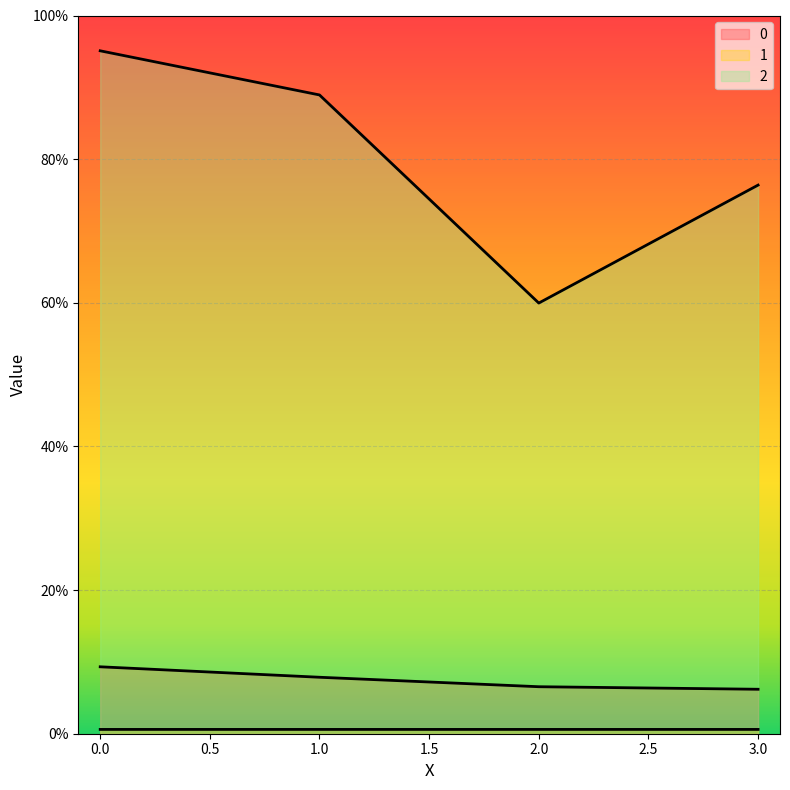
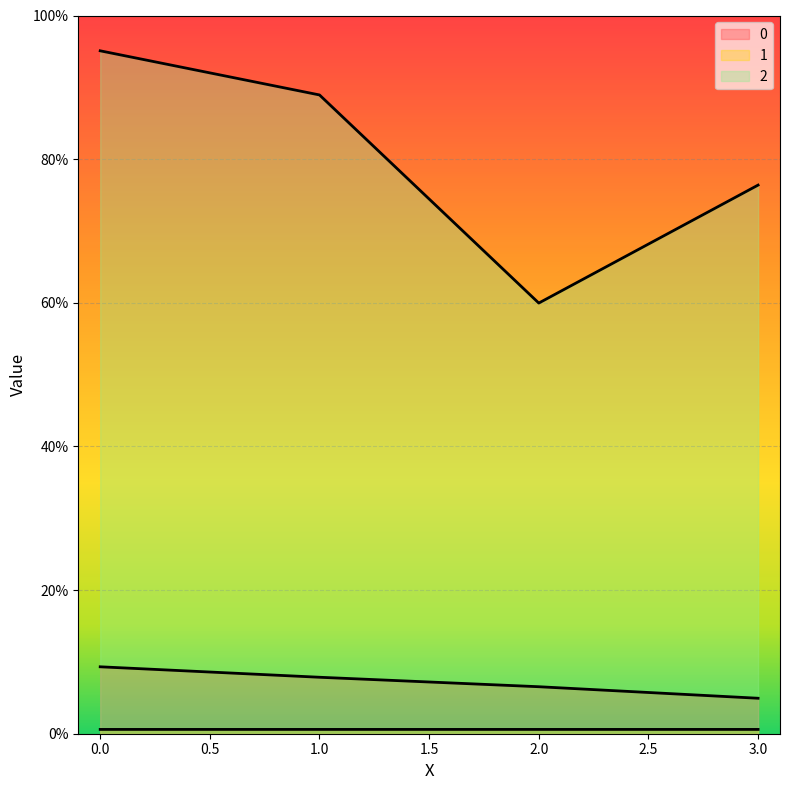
  {
    "0": {
      "0.0": "9%",
      "1.0": "8%",
      "2.0": "7%",
-     "3.0": "6%"
+     "3.0": "5%"
    },
    "1": {
      "0.0": "1%",
      "1.0": "1%",
      "2.0": "1%",
      "3.0": "1%"
    },
    "2": {
      "0.0": "95%",
      "1.0": "89%",
      "2.0": "60%",
      "3.0": "76%"
    }
  }
